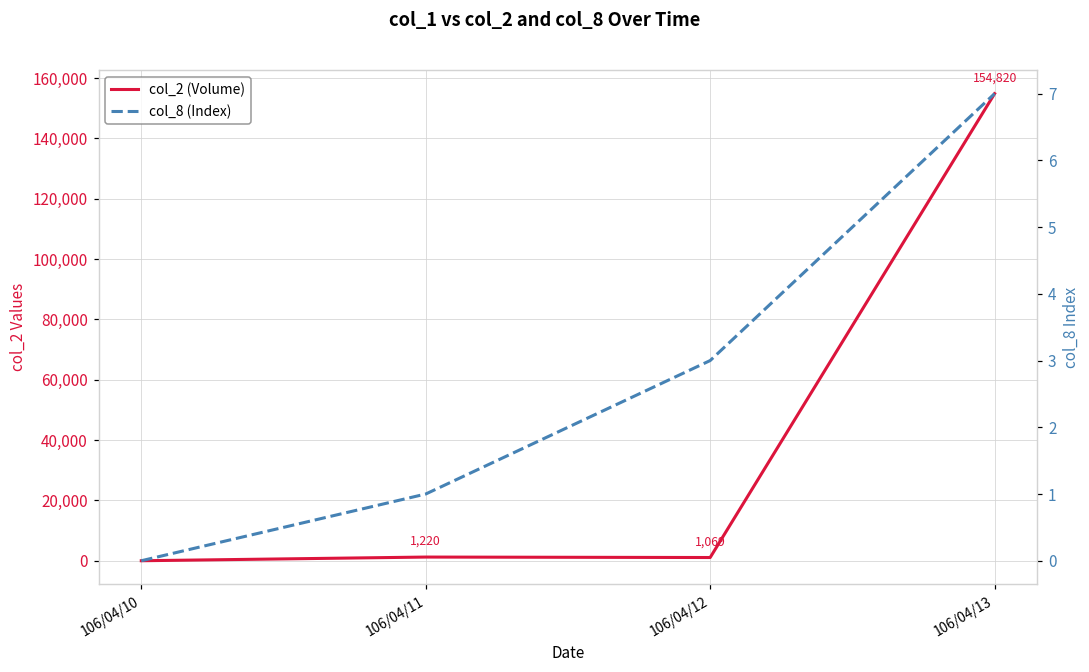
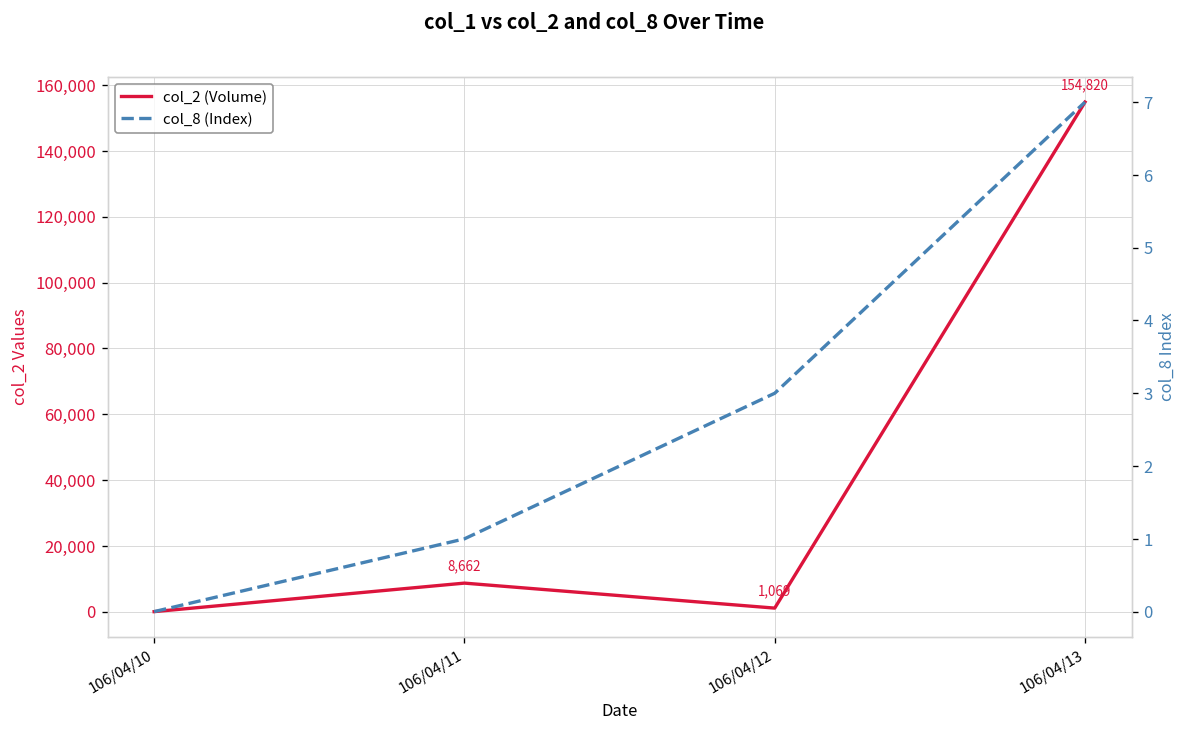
  {
    "col_2 (Volume)": {
-     "106/04/11": "1,220",
+     "106/04/11": "8,662",
      "106/04/12": "1,069",
      "106/04/13": "154,820"
    }
  }
